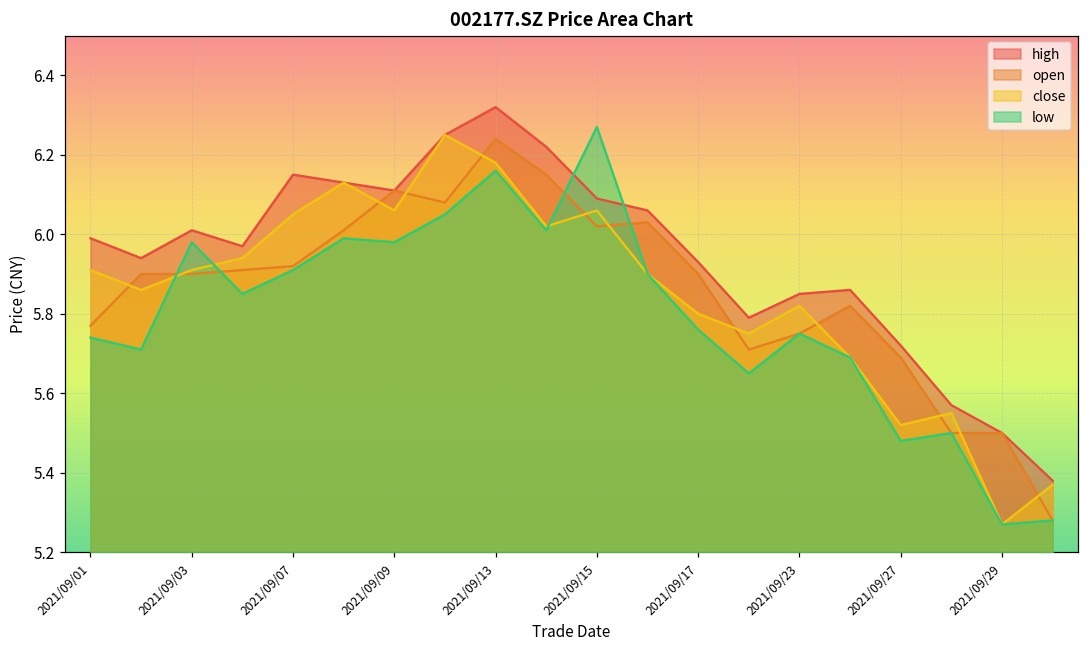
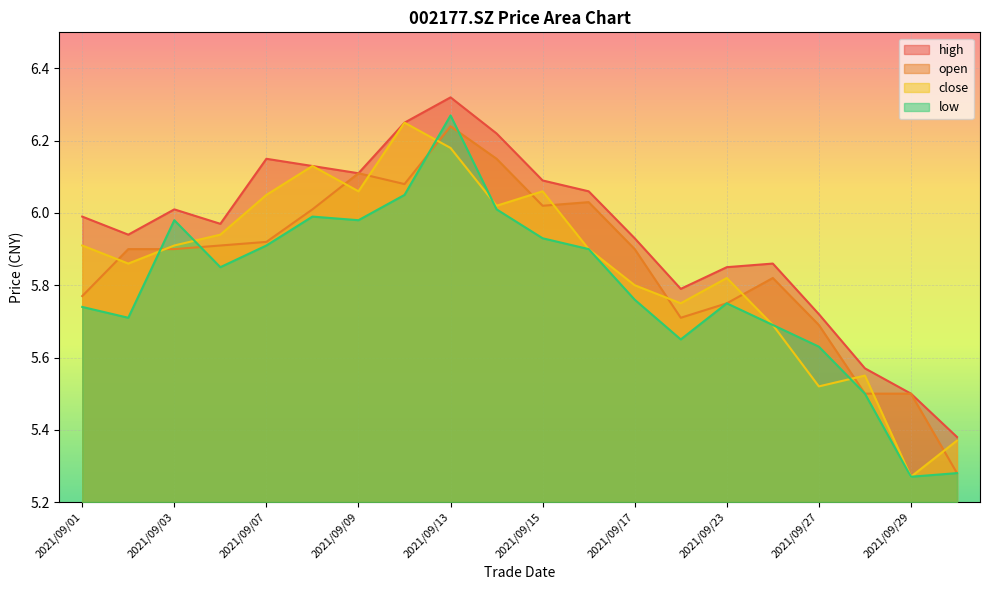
  {
    "low": {
      "2021/09/01": 5.74,
      "2021/09/03": 5.98,
      "2021/09/07": 5.91,
      "2021/09/09": 5.98,
-     "2021/09/13": 6.16,
-     "2021/09/15": 6.27,
+     "2021/09/13": 6.27,
+     "2021/09/15": 5.93,
      "2021/09/17": 5.76,
-     "2021/09/27": 5.48
+     "2021/09/27": 5.63
    }
  }
